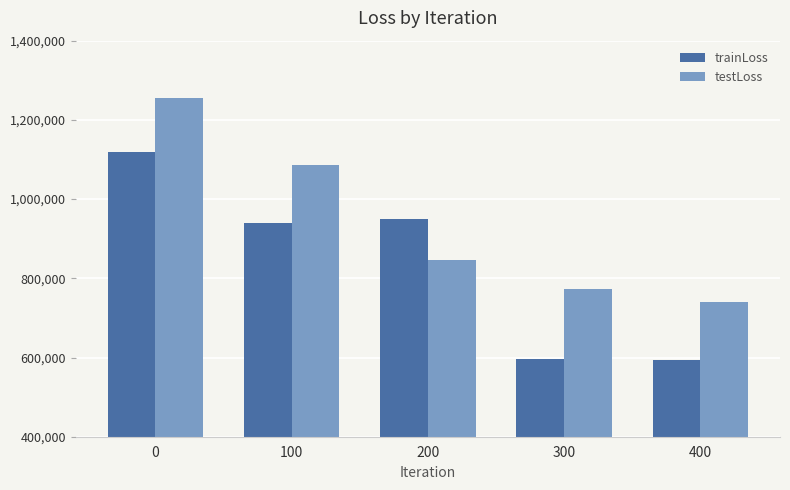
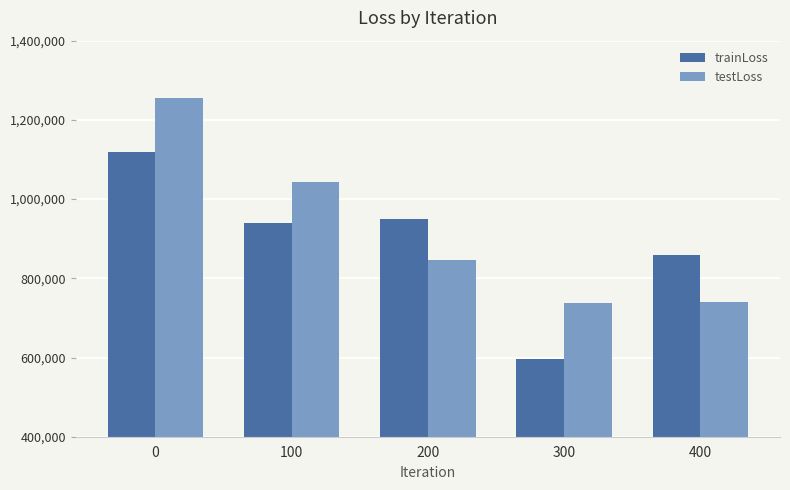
  {
    "trainLoss": {
      "0": "1,120,000",
      "100": "940,000",
      "200": "950,000",
      "300": "600,000",
-     "400": "590,000"
+     "400": "860,000"
    },
    "testLoss": {
      "0": "1,250,000",
-     "100": "1,090,000",
+     "100": "1,040,000",
      "200": "850,000",
-     "300": "770,000",
+     "300": "740,000",
      "400": "740,000"
    }
  }
